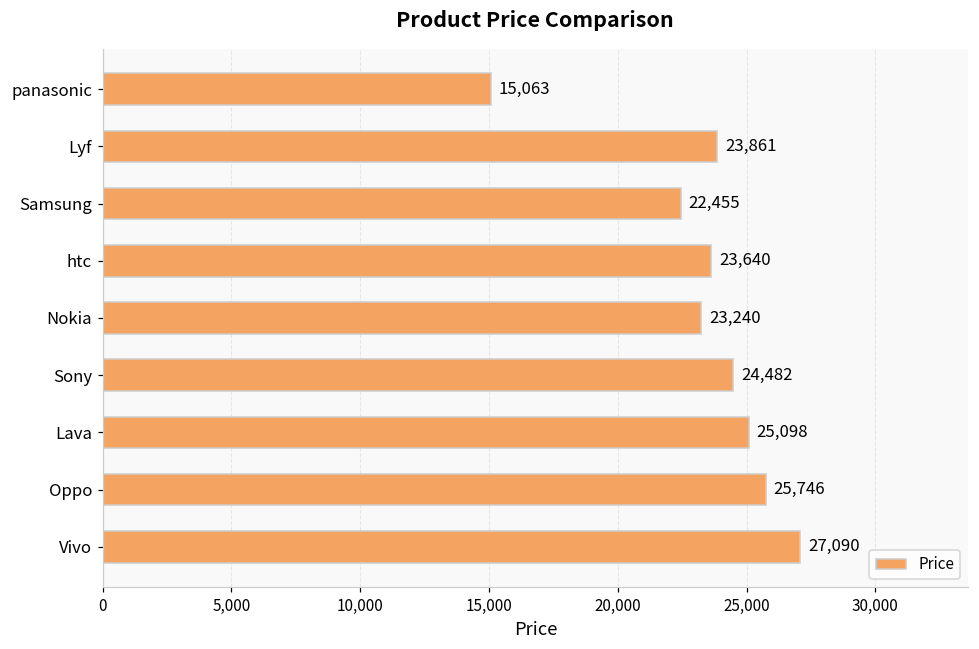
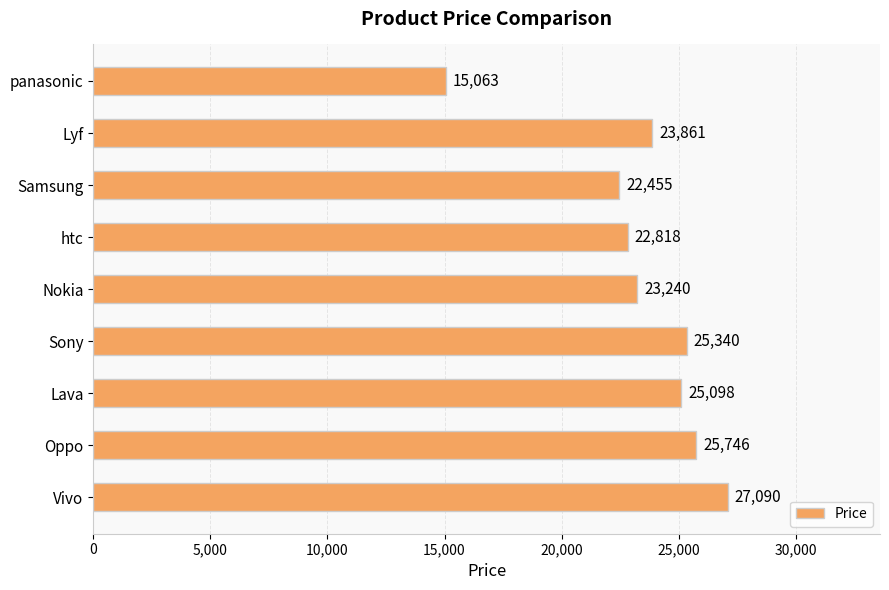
  {
    "panasonic": "15,063",
    "Lyf": "23,861",
    "Samsung": "22,455",
-   "htc": "23,640",
+   "htc": "22,818",
    "Nokia": "23,240",
-   "Sony": "24,482",
+   "Sony": "25,340",
    "Lava": "25,098",
    "Oppo": "25,746",
    "Vivo": "27,090"
  }
